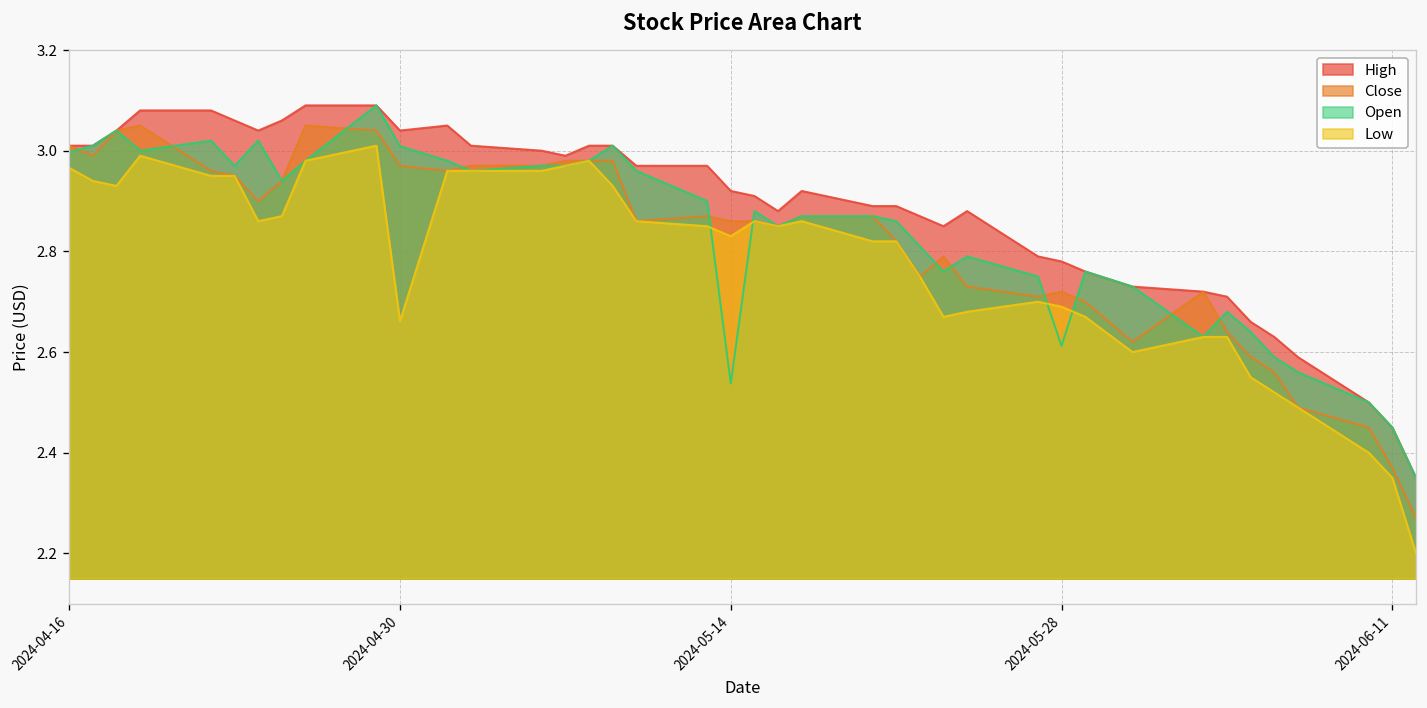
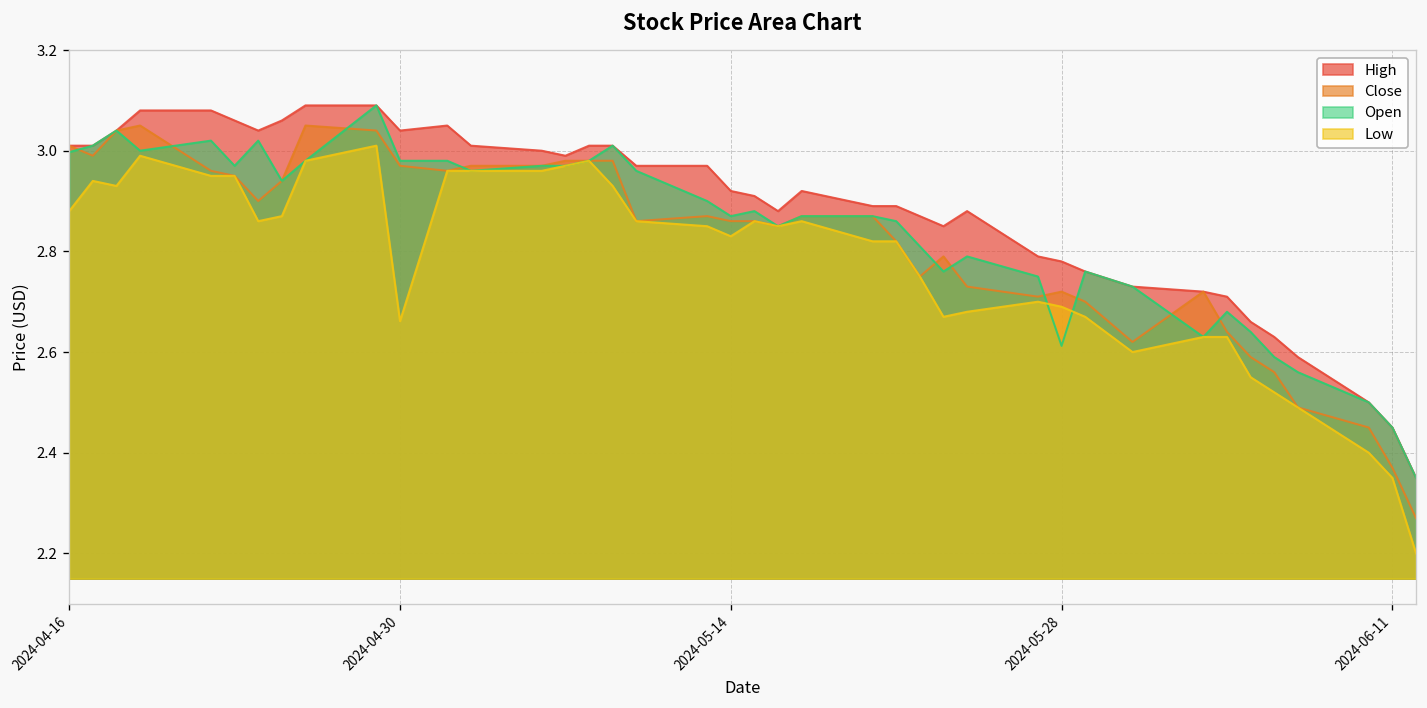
  {
    "Open": {
      "2024-04-16": 3.00,
-     "2024-04-30": 3.01,
-     "2024-05-14": 2.54,
+     "2024-04-30": 2.98,
+     "2024-05-14": 2.87,
      "2024-05-28": 2.61
    },
    "Low": {
-     "2024-04-16": 2.97,
+     "2024-04-16": 2.88,
      "2024-04-30": 2.66,
      "2024-05-14": 2.83,
      "2024-05-28": 2.69,
      "2024-06-11": 2.35
    }
  }
